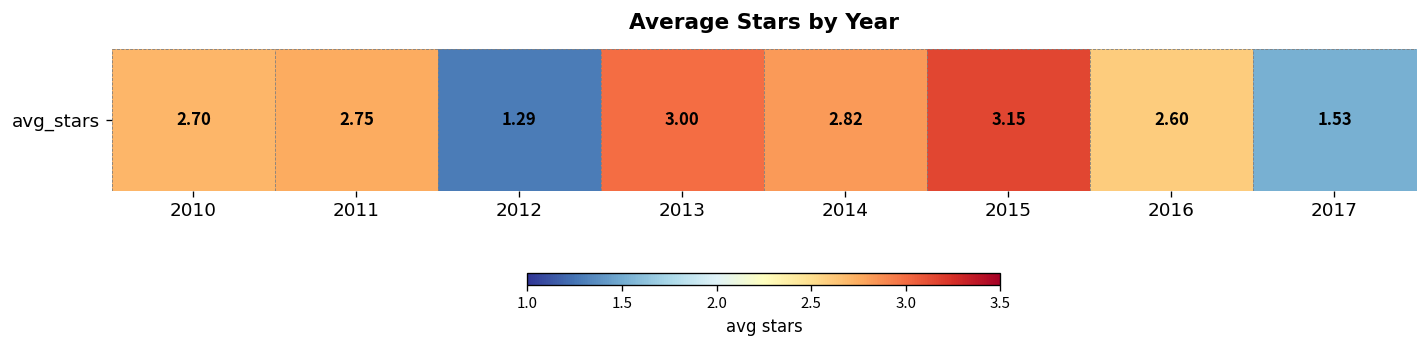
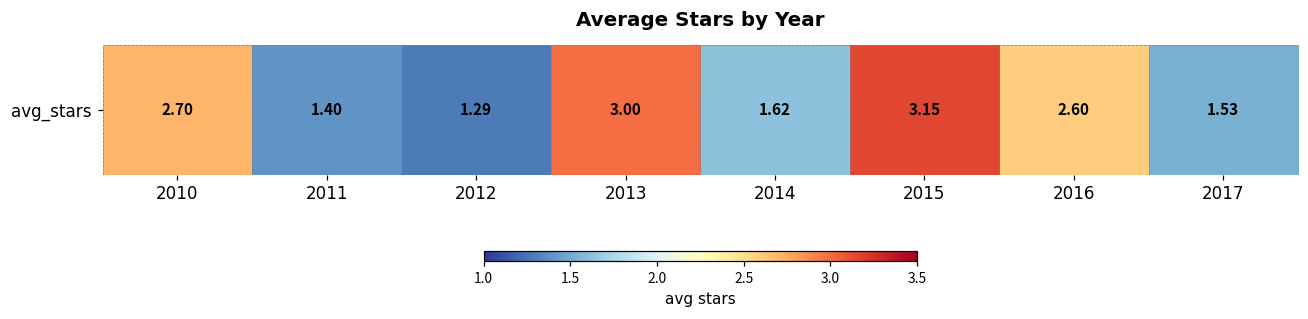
  {
    "avg_stars": {
      "2010": 2.70,
-     "2011": 2.75,
+     "2011": 1.40,
      "2012": 1.29,
      "2013": 3.00,
-     "2014": 2.82,
+     "2014": 1.62,
      "2015": 3.15,
      "2016": 2.60,
      "2017": 1.53
    }
  }
